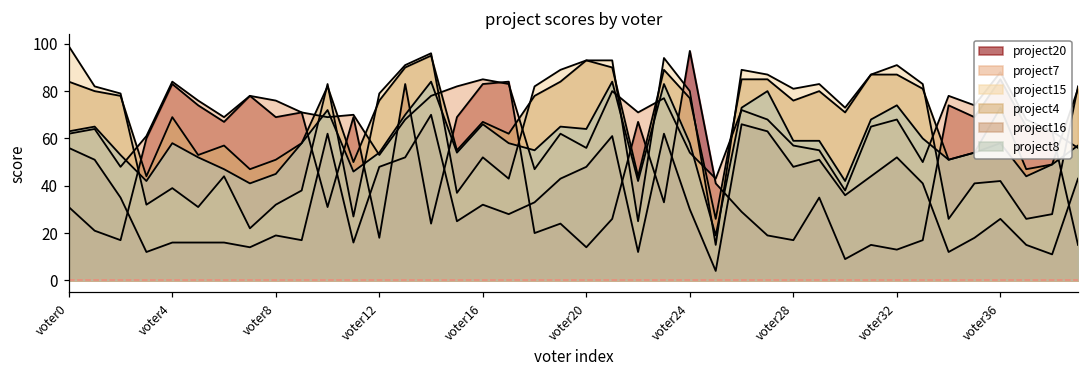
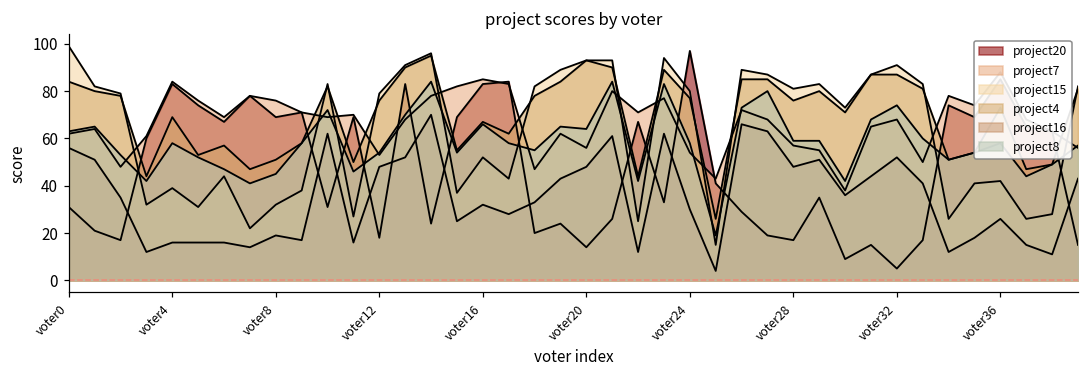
  {
    "project20": {
      "voter0": 31,
      "voter8": 69,
      "voter12": 18,
      "voter16": 83,
      "voter20": 14,
      "voter24": 97,
      "voter28": 17,
-     "voter32": 13
+     "voter32": 5
    }
  }
